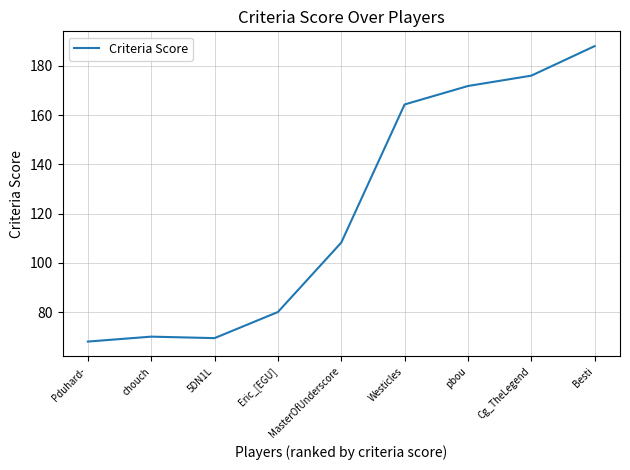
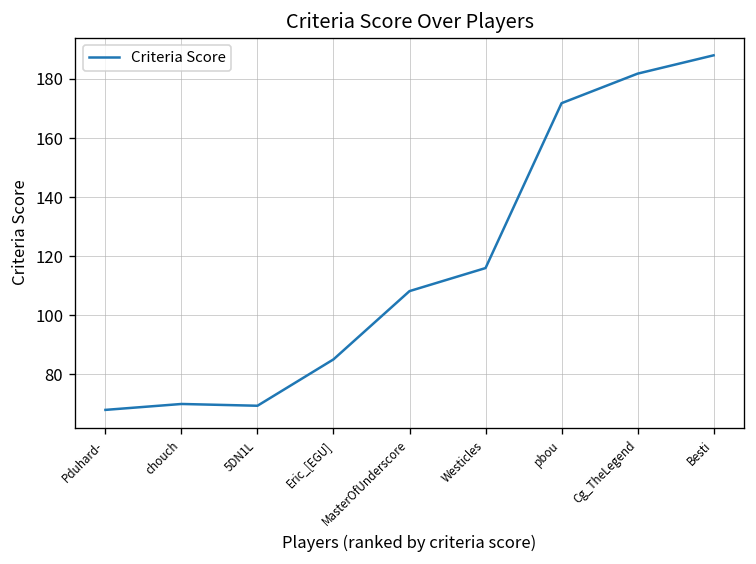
  {
    "Pduhard-": 68,
    "chouch": 70,
    "5DN1L": 69,
-   "Eric_[EGU]": 80,
+   "Eric_[EGU]": 85,
    "MasterOfUnderscore": 108,
-   "Westicles": 164,
+   "Westicles": 116,
    "pbou": 172,
-   "Cg_TheLegend": 176,
+   "Cg_TheLegend": 182,
    "Besti": 188
  }
